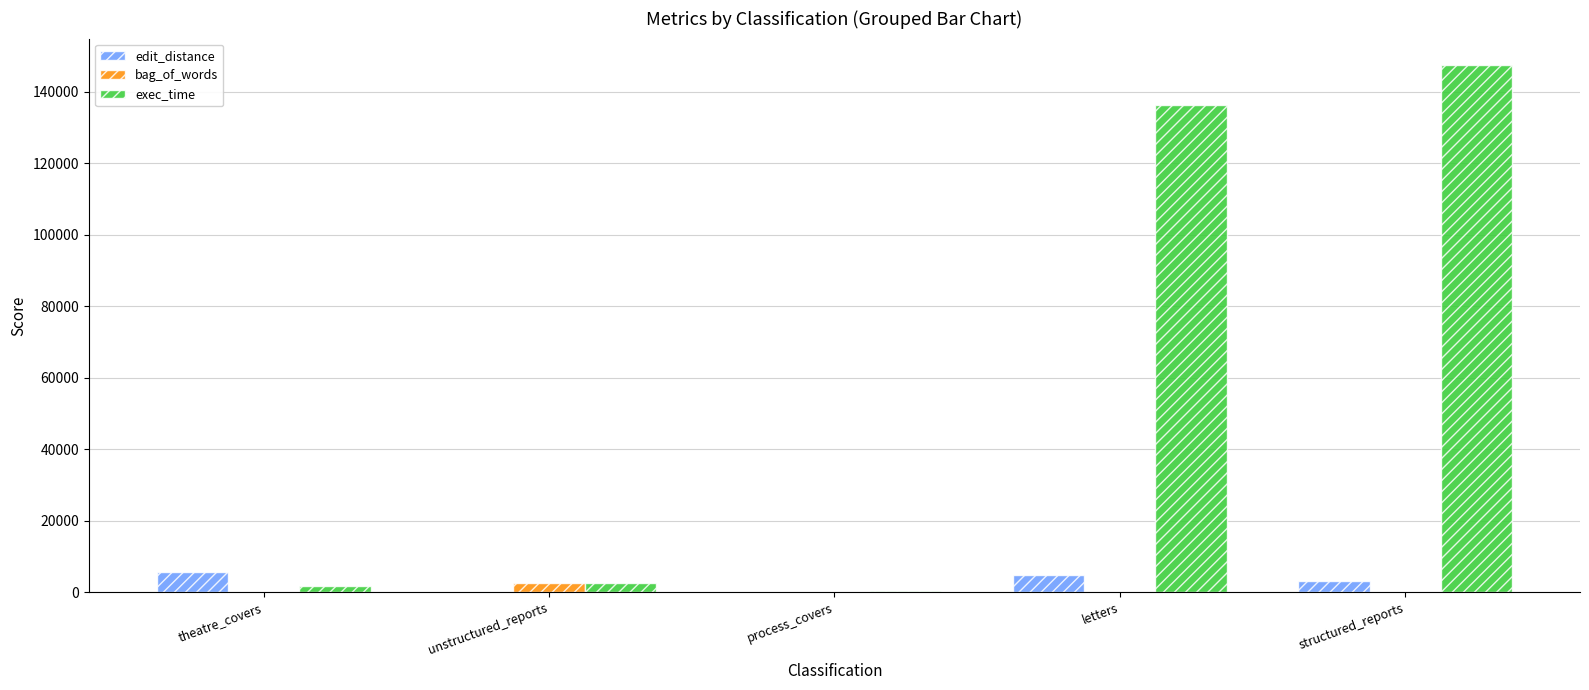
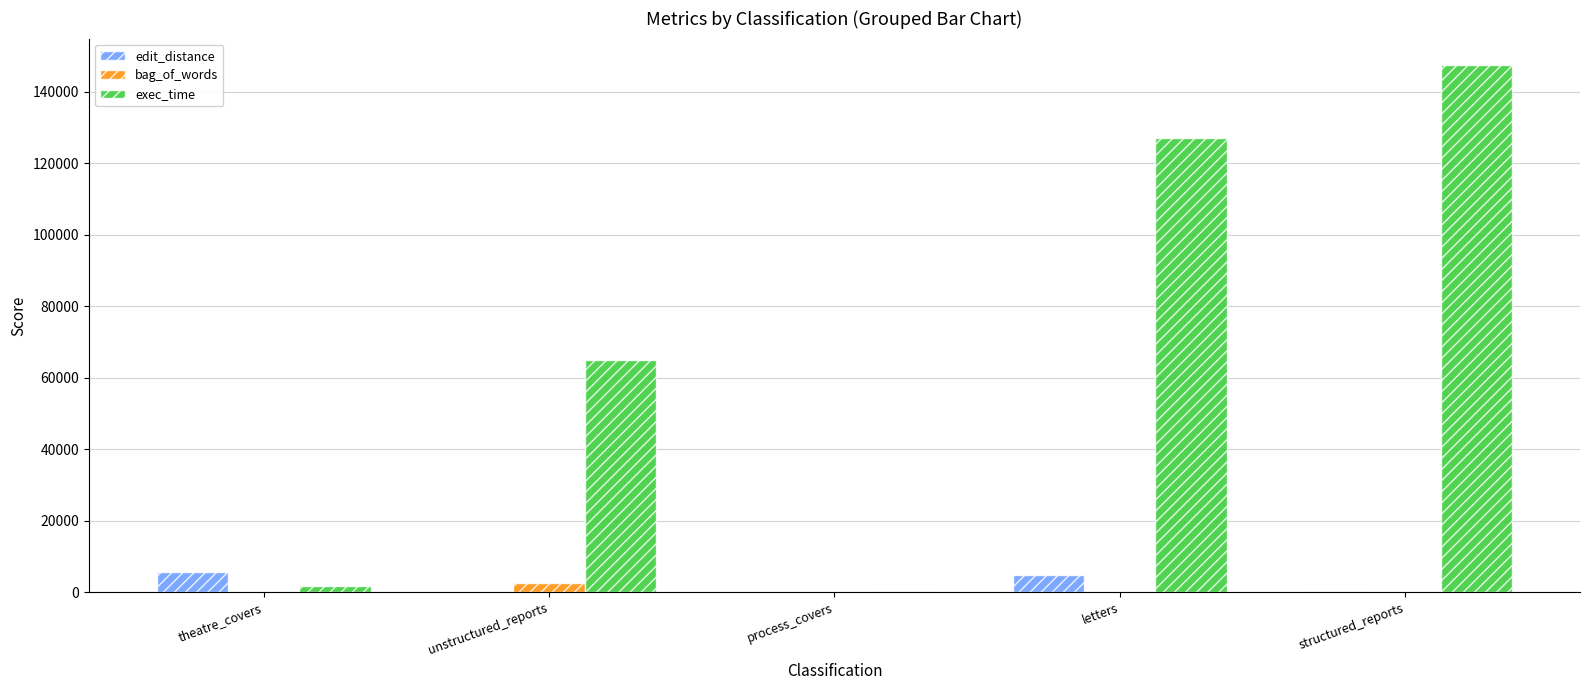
  {
    "edit_distance": {
      "theatre_covers": 6000,
      "letters": 5000,
-     "structured_reports": 3000
+     "structured_reports": 0
    },
    "bag_of_words": {
      "unstructured_reports": 3000
    },
    "exec_time": {
      "theatre_covers": 2000,
-     "unstructured_reports": 3000,
-     "letters": 136000,
+     "unstructured_reports": 65000,
+     "letters": 127000,
      "structured_reports": 148000
    }
  }
